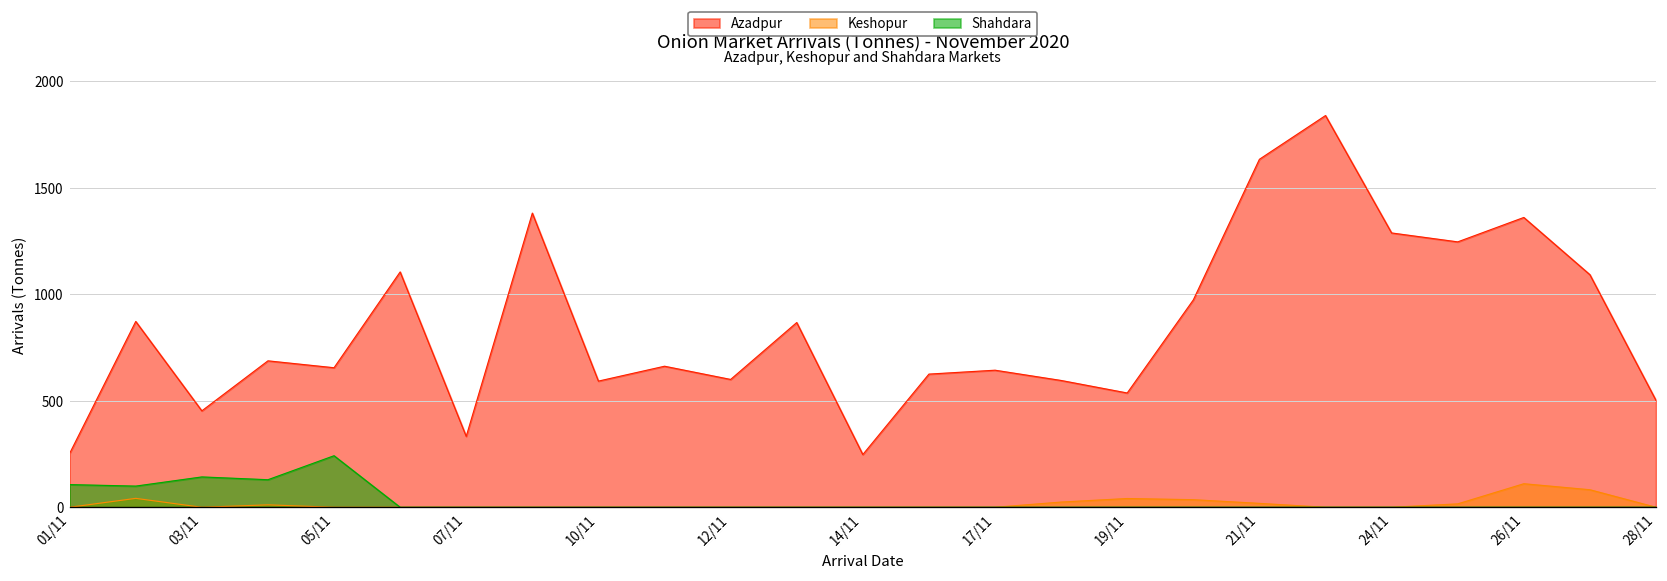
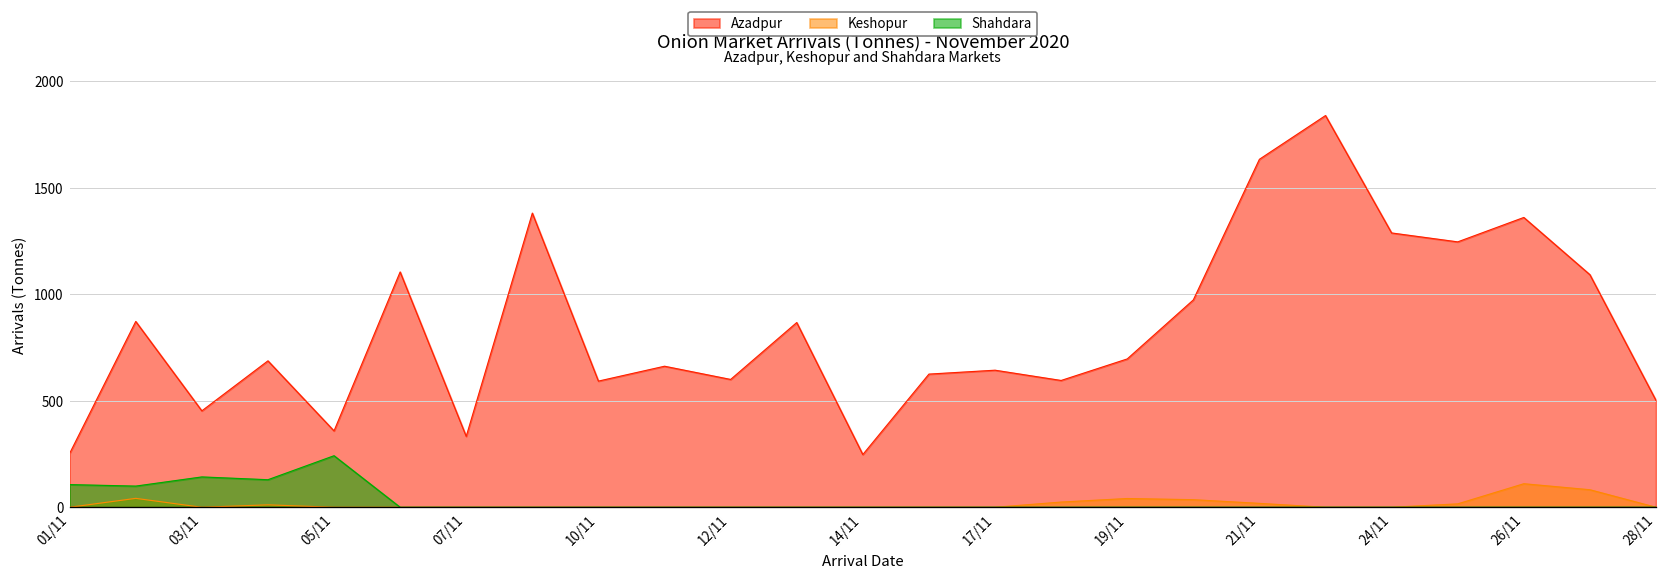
  {
    "Azadpur": {
      "01/11": 250,
      "03/11": 450,
-     "05/11": 660,
+     "05/11": 360,
      "07/11": 330,
      "10/11": 590,
      "12/11": 600,
      "14/11": 250,
      "17/11": 640,
-     "19/11": 540,
+     "19/11": 700,
      "21/11": 1630,
      "24/11": 1290,
      "26/11": 1360,
      "28/11": 500
    },
    "Keshopur": {
      "01/11": 0,
      "03/11": 0,
      "05/11": 0,
      "19/11": 40,
      "21/11": 20,
      "26/11": 110
    },
    "Shahdara": {
      "01/11": 110,
      "03/11": 140,
      "05/11": 240,
      "19/11": 0,
      "21/11": 0,
      "26/11": 0
    }
  }
